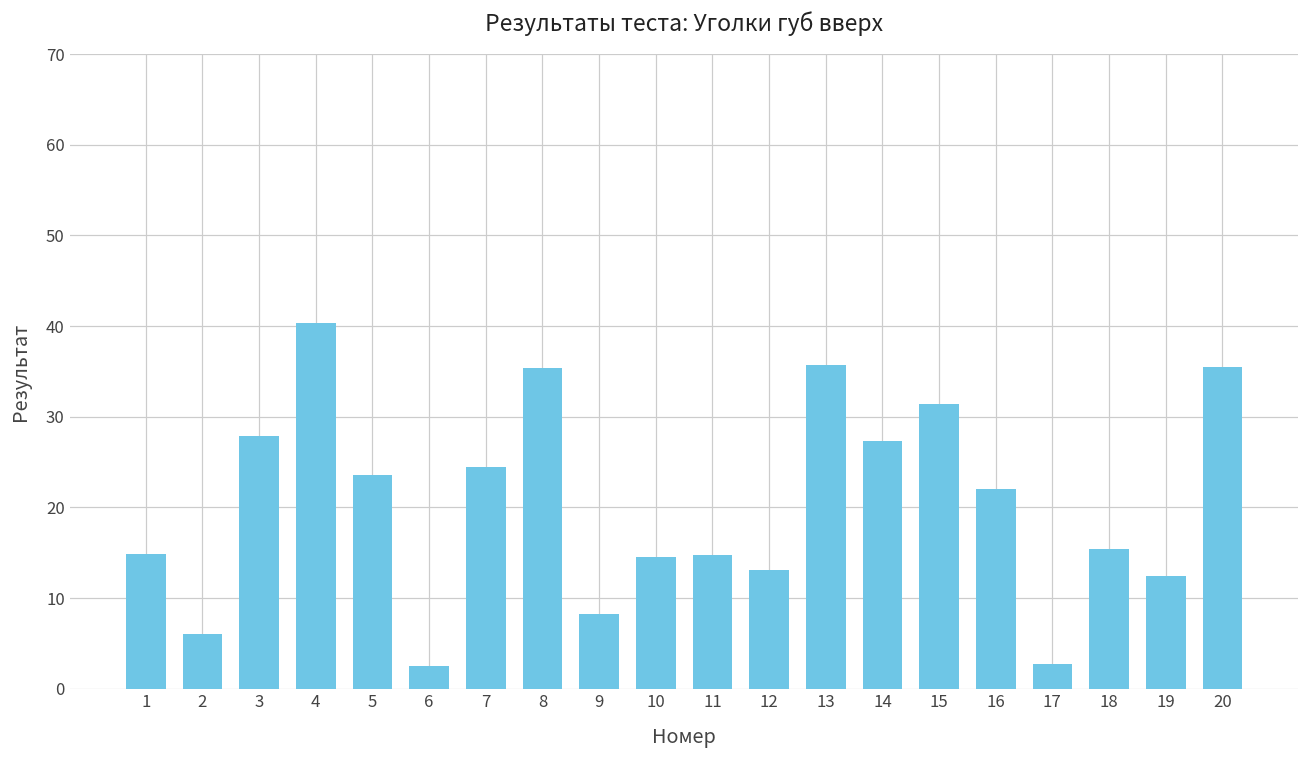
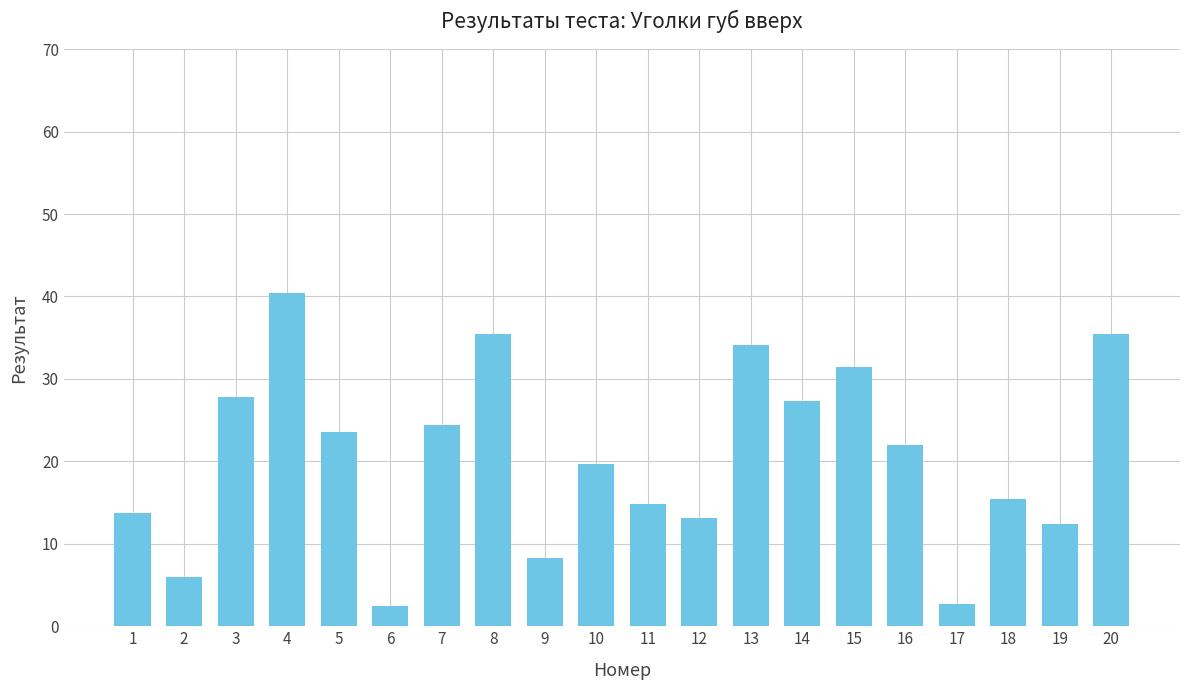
  {
-   "1": 15,
+   "1": 14,
    "2": 6,
    "3": 28,
    "4": 40,
    "5": 24,
    "6": 2,
    "7": 24,
    "8": 35,
    "9": 8,
-   "10": 15,
+   "10": 20,
    "11": 15,
    "12": 13,
-   "13": 36,
+   "13": 34,
    "14": 27,
    "15": 31,
    "16": 22,
    "17": 3,
    "18": 15,
    "19": 12,
    "20": 35
  }
